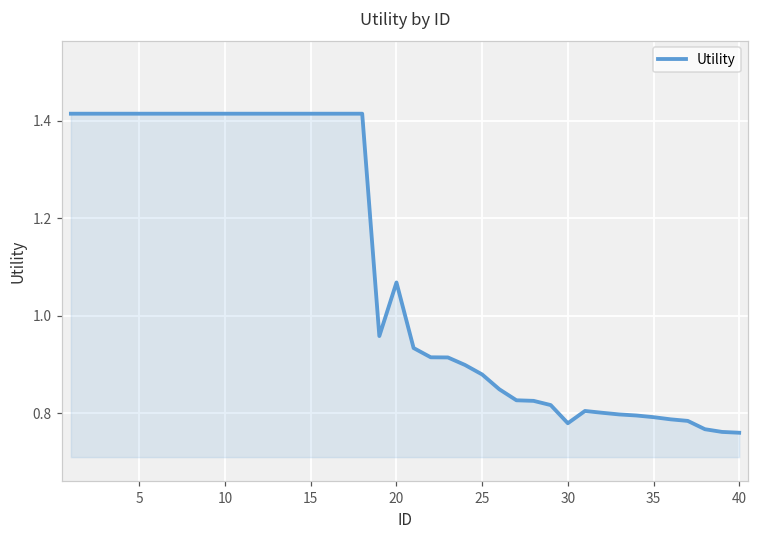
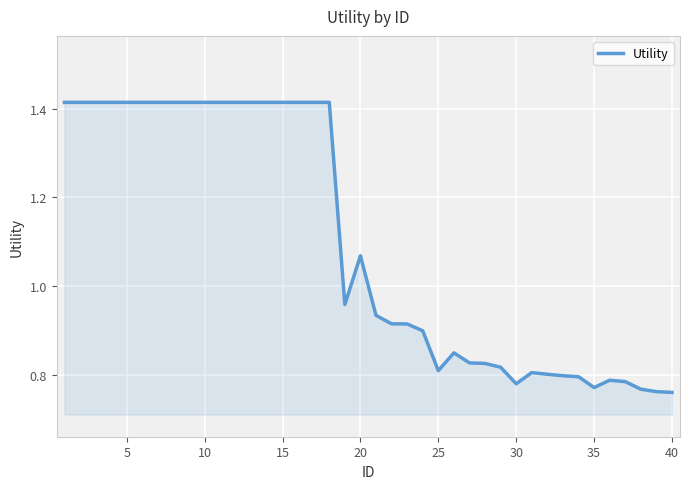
  {
    "5": 1.41,
    "10": 1.41,
    "15": 1.41,
    "20": 1.07,
-   "25": 0.88,
+   "25": 0.81,
    "30": 0.78,
-   "35": 0.79,
+   "35": 0.77,
    "40": 0.76
  }
